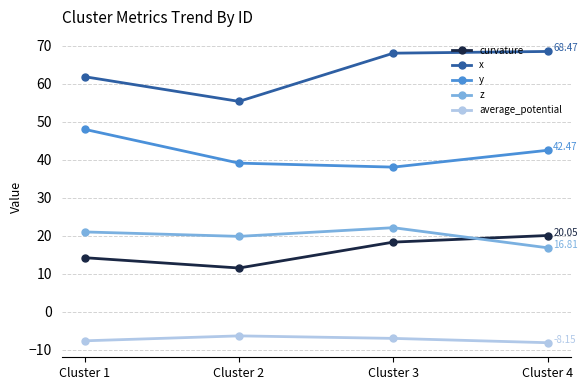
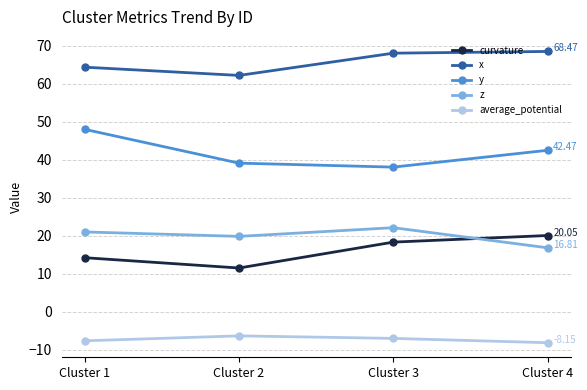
  {
    "curvature": {
      "Cluster 4": 20.05
    },
    "x": {
-     "Cluster 1": 62,
-     "Cluster 2": 55,
+     "Cluster 1": 64,
+     "Cluster 2": 62,
      "Cluster 3": 68
    }
  }
